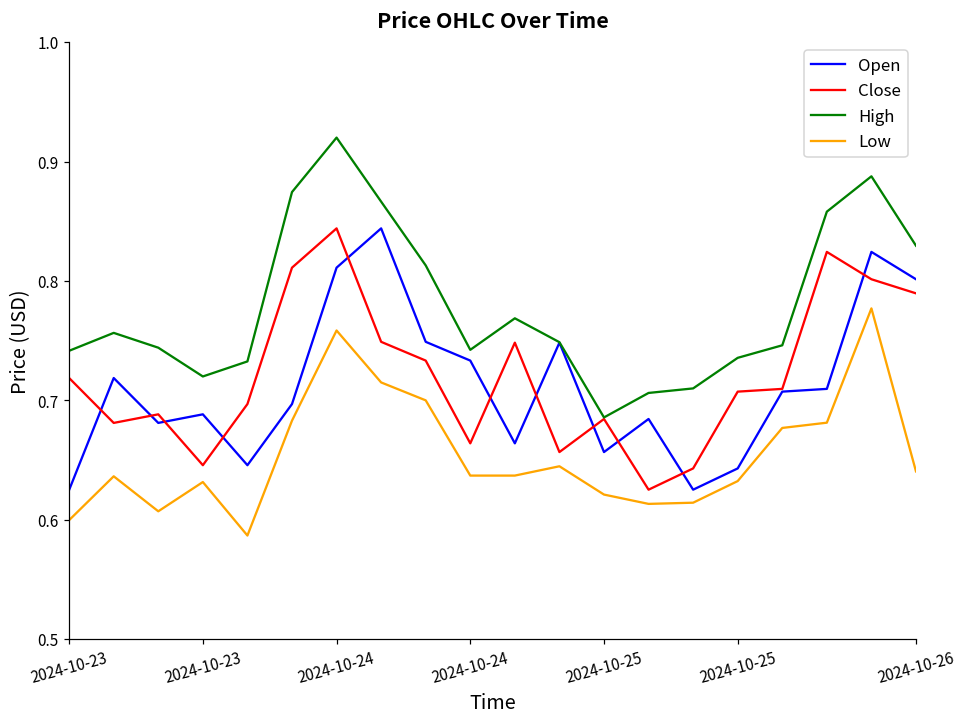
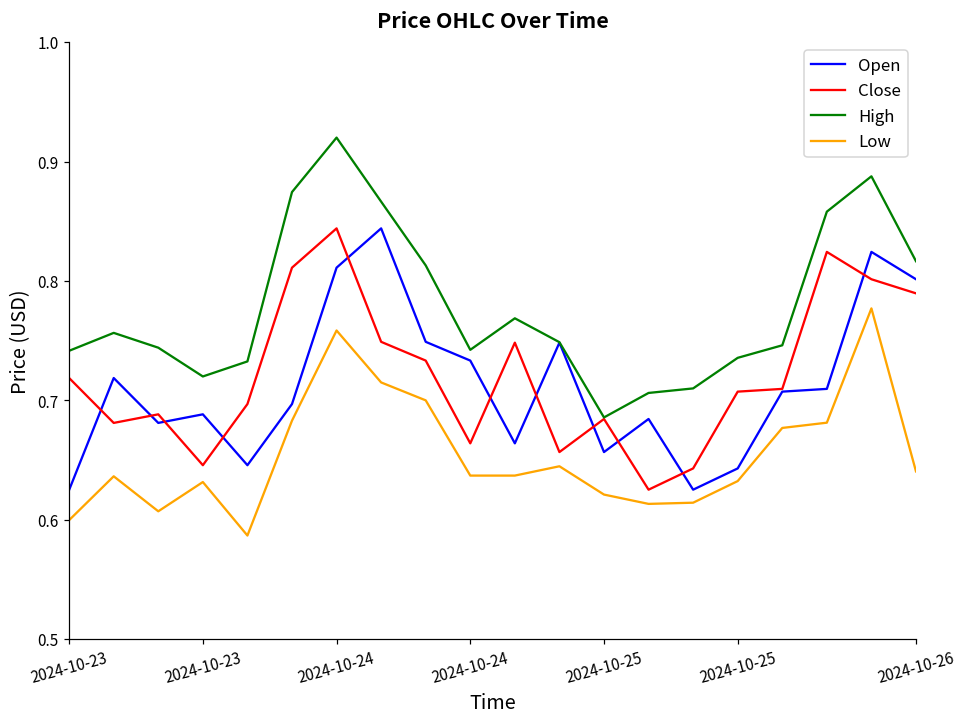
  {
    "Open": {
      "2024-10-26": 0.801
    },
    "Close": {
      "2024-10-26": 0.790
    },
    "High": {
-     "2024-10-26": 0.830
+     "2024-10-26": 0.817
    },
    "Low": {
      "2024-10-26": 0.641
    }
  }
